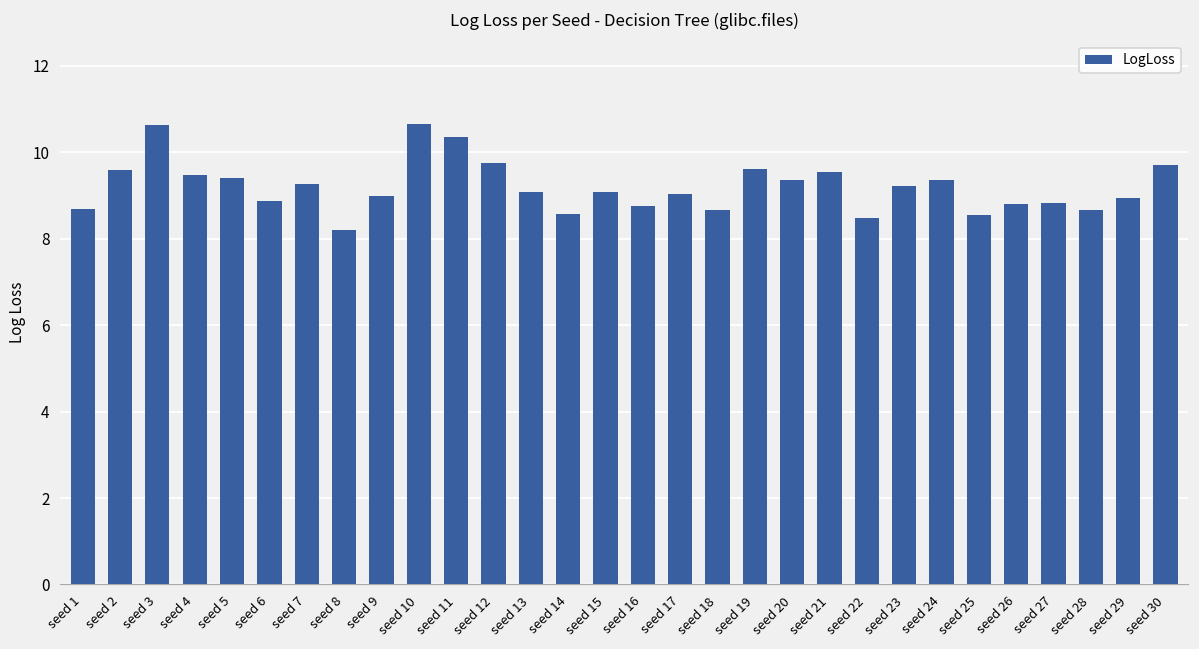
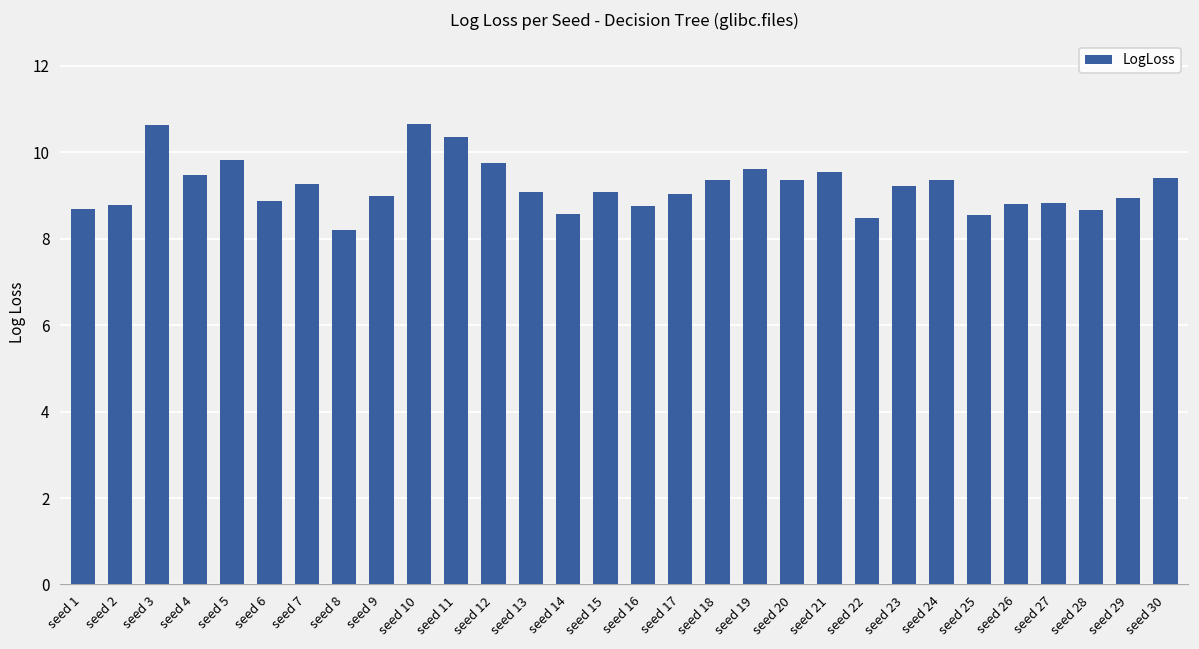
  {
    "seed 1": 8.7,
-   "seed 2": 9.6,
+   "seed 2": 8.8,
    "seed 3": 10.6,
    "seed 4": 9.5,
-   "seed 5": 9.4,
+   "seed 5": 9.8,
    "seed 6": 8.9,
    "seed 7": 9.3,
    "seed 8": 8.2,
    "seed 9": 9.0,
    "seed 10": 10.7,
    "seed 11": 10.4,
    "seed 12": 9.7,
    "seed 13": 9.1,
    "seed 14": 8.6,
    "seed 15": 9.1,
    "seed 16": 8.8,
    "seed 17": 9.0,
-   "seed 18": 8.7,
+   "seed 18": 9.4,
    "seed 19": 9.6,
    "seed 20": 9.4,
    "seed 21": 9.5,
    "seed 22": 8.5,
    "seed 23": 9.2,
    "seed 24": 9.4,
    "seed 25": 8.6,
    "seed 26": 8.8,
    "seed 27": 8.8,
    "seed 28": 8.7,
    "seed 29": 8.9,
-   "seed 30": 9.7
+   "seed 30": 9.4
  }
